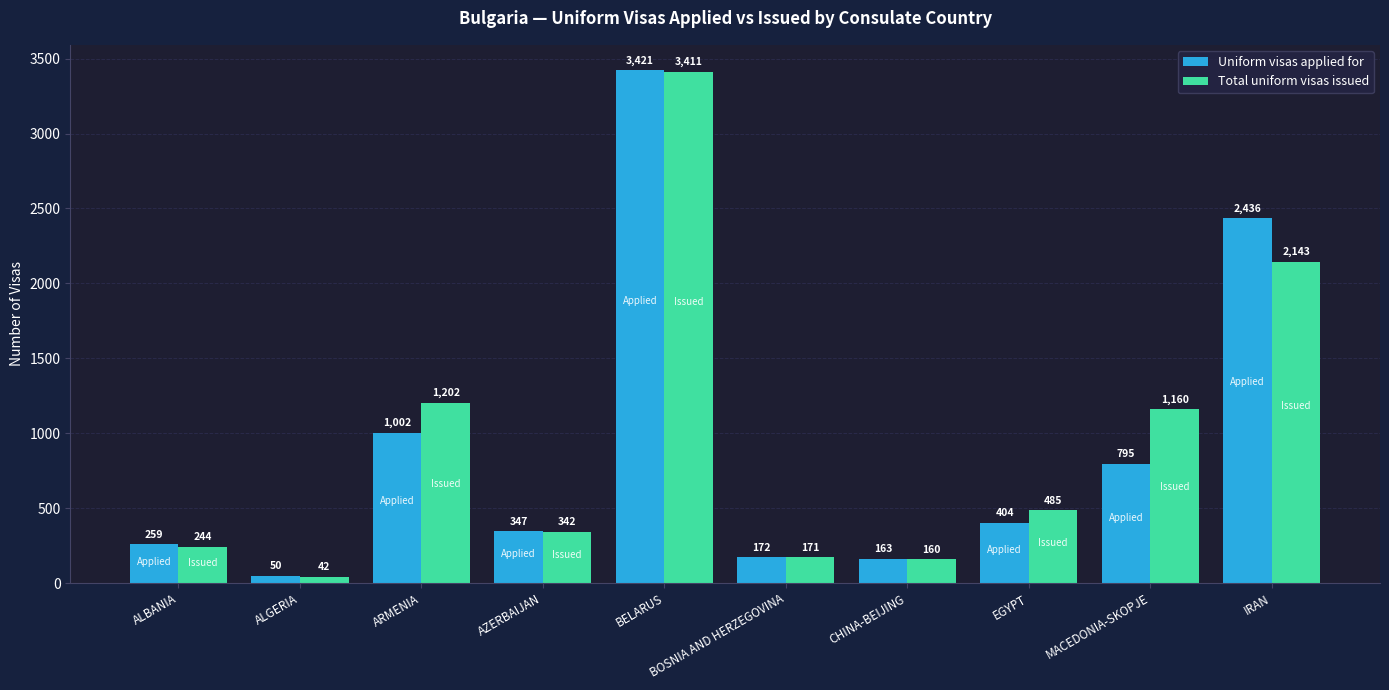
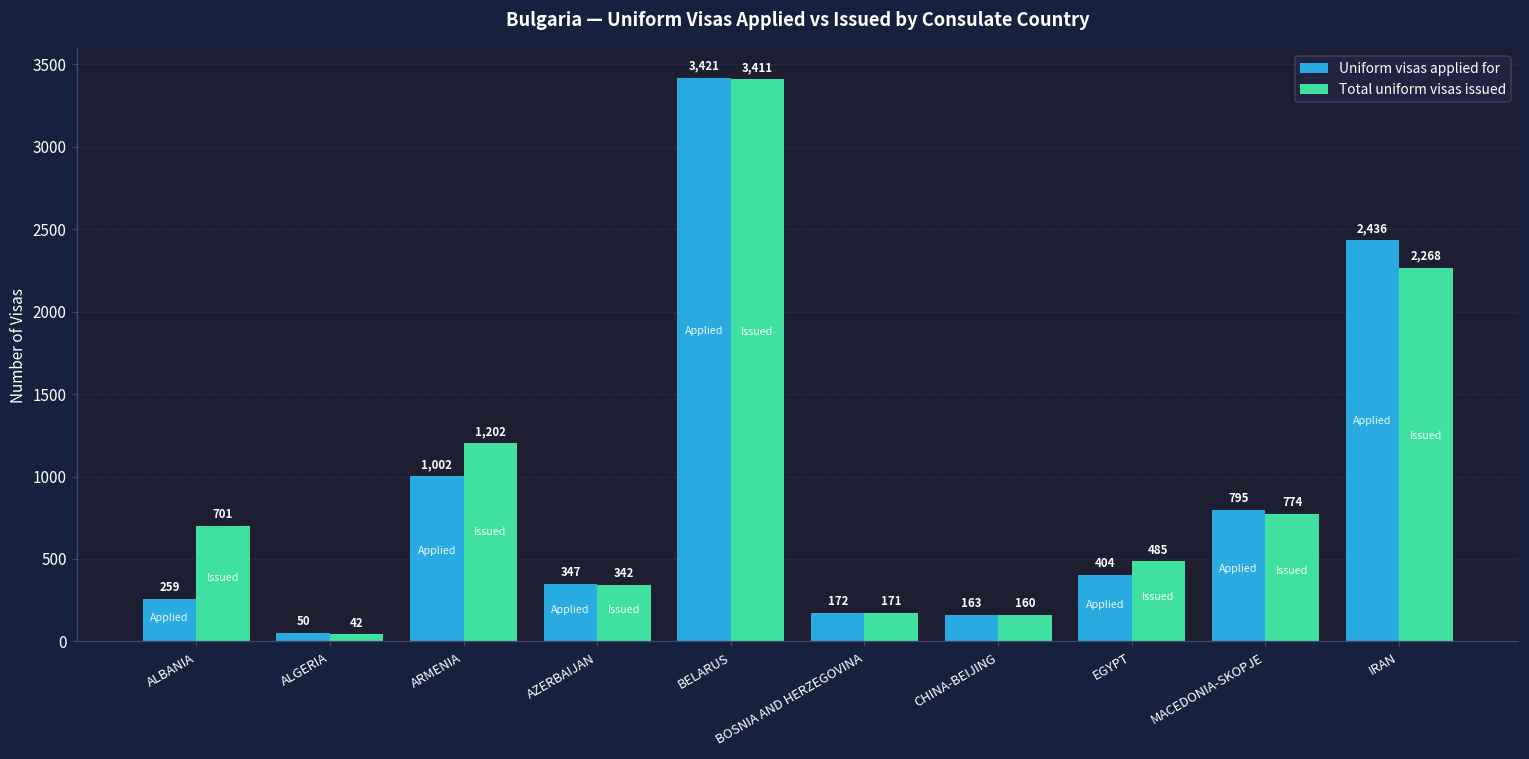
  {
    "Uniform visas applied for": {
      "ALBANIA": "259",
      "ALGERIA": "50",
      "ARMENIA": "1,002",
      "AZERBAIJAN": "347",
      "BELARUS": "3,421",
      "BOSNIA AND HERZEGOVINA": "172",
      "CHINA-BEIJING": "163",
      "EGYPT": "404",
      "MACEDONIA-SKOPJE": "795",
      "IRAN": "2,436"
    },
    "Total uniform visas issued": {
-     "ALBANIA": "244",
+     "ALBANIA": "701",
      "ALGERIA": "42",
      "ARMENIA": "1,202",
      "AZERBAIJAN": "342",
      "BELARUS": "3,411",
      "BOSNIA AND HERZEGOVINA": "171",
      "CHINA-BEIJING": "160",
      "EGYPT": "485",
-     "MACEDONIA-SKOPJE": "1,160",
-     "IRAN": "2,143"
+     "MACEDONIA-SKOPJE": "774",
+     "IRAN": "2,268"
    }
  }
